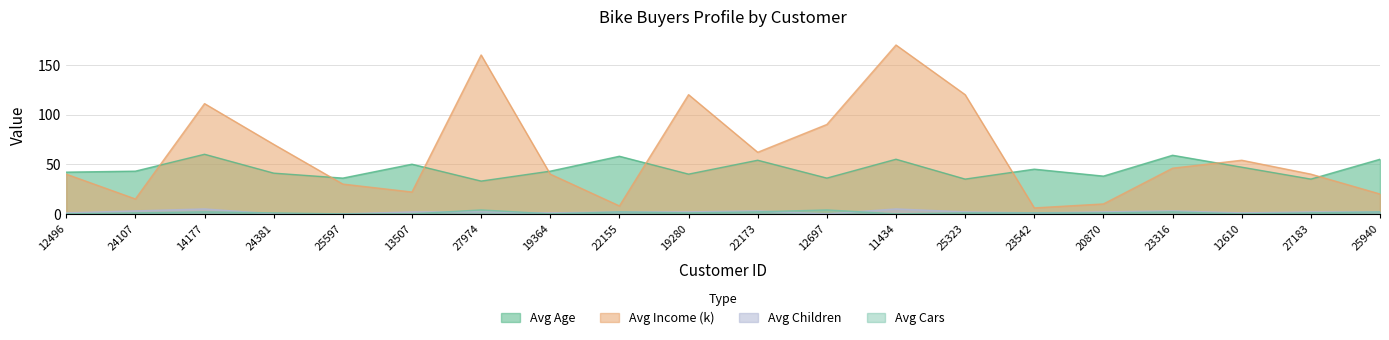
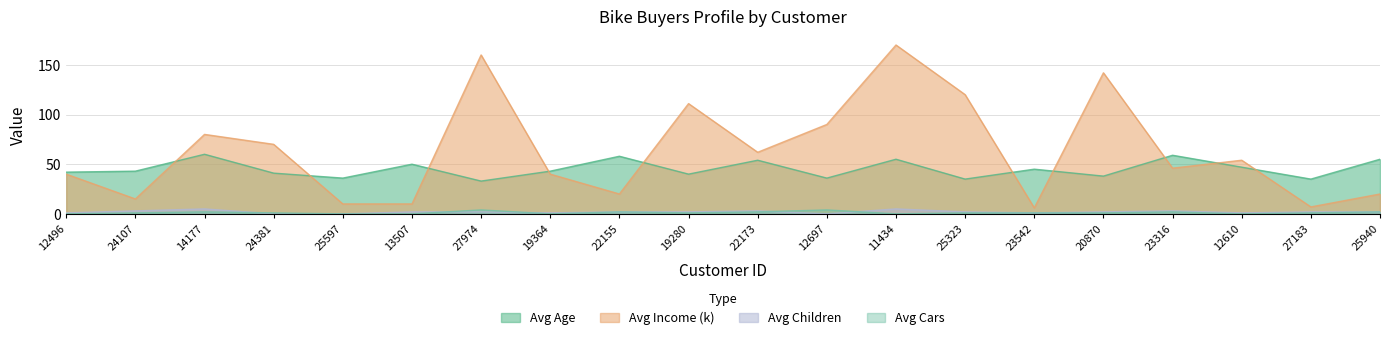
  {
    "Avg Income (k)": {
      "24107": 20,
-     "14177": 110,
+     "14177": 80,
      "24381": 70,
-     "25597": 30,
-     "13507": 20,
+     "25597": 10,
+     "13507": 10,
      "27974": 160,
      "19364": 40,
-     "22155": 10,
-     "19280": 120,
+     "22155": 20,
+     "19280": 110,
      "22173": 60,
      "12697": 90,
      "11434": 170,
      "25323": 120,
      "23542": 10,
-     "20870": 10,
+     "20870": 140,
      "23316": 50,
      "12610": 50,
-     "27183": 40,
+     "27183": 10,
      "25940": 20
    }
  }
